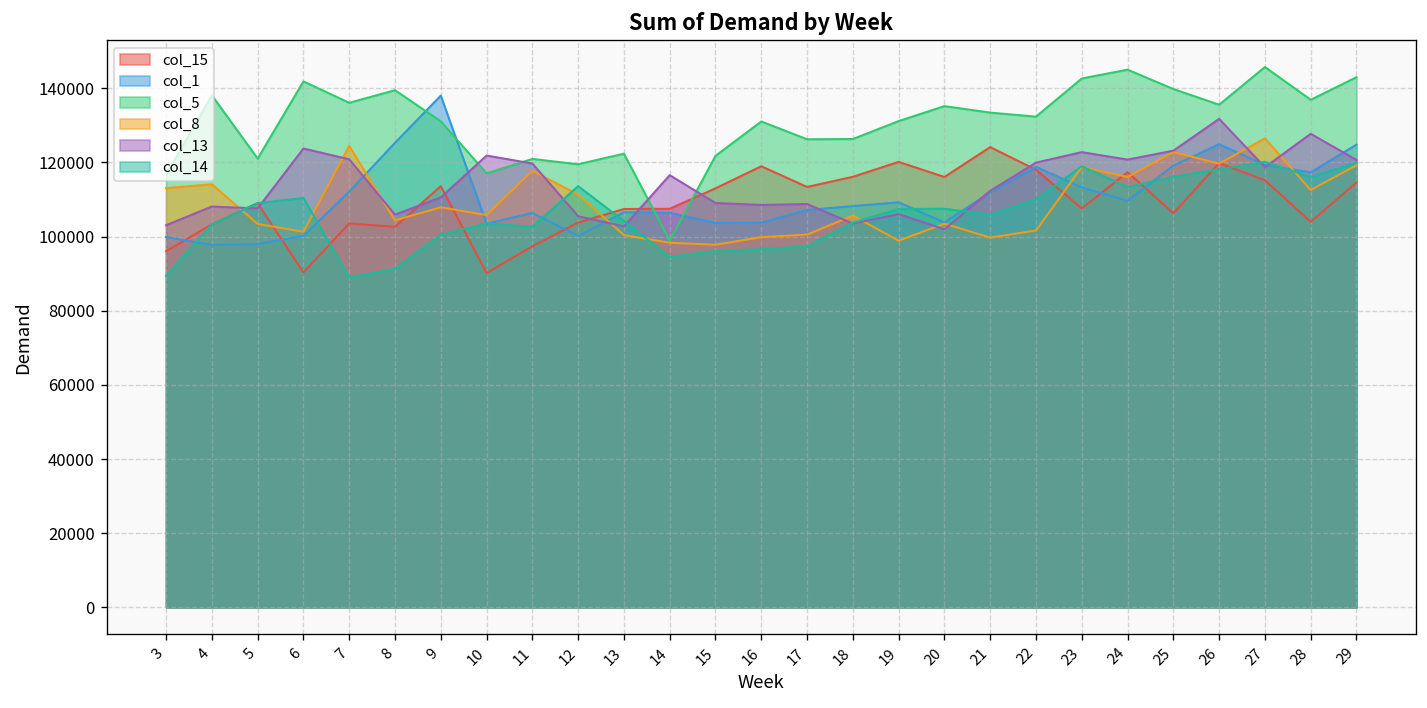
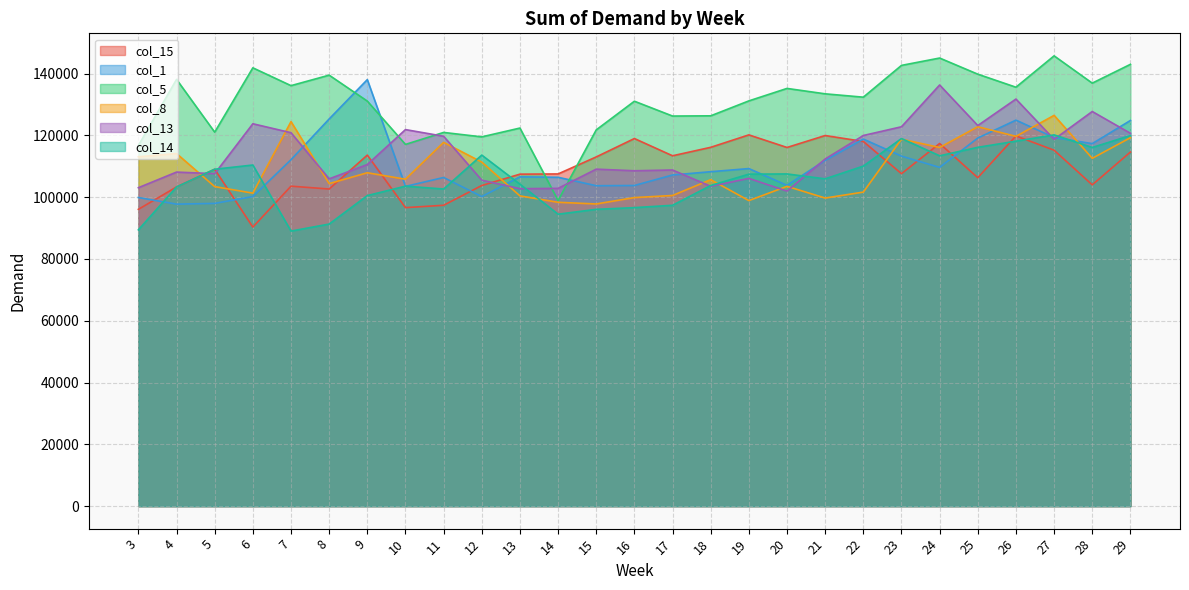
  {
    "col_15": {
      "3": 96000,
      "6": 90000,
      "7": 104000,
      "8": 103000,
      "9": 114000,
-     "10": 90000,
+     "10": 97000,
      "11": 97000,
      "12": 104000,
      "13": 107000,
      "14": 107000,
      "15": 113000,
      "16": 119000,
      "17": 113000,
      "18": 116000,
      "19": 120000,
      "20": 116000,
-     "21": 124000,
+     "21": 120000,
      "23": 108000,
      "24": 117000,
      "25": 106000,
      "27": 115000,
      "28": 104000,
      "29": 115000
    },
    "col_8": {
      "5": 103000,
      "6": 101000,
      "7": 124000,
      "8": 104000,
      "9": 108000,
      "10": 106000,
      "11": 118000,
      "12": 111000,
      "13": 100000,
      "15": 98000,
      "16": 100000,
      "17": 101000,
      "18": 106000,
      "19": 99000,
      "21": 100000,
      "22": 102000,
      "24": 116000,
      "27": 126000,
      "28": 113000
    },
    "col_13": {
      "3": 103000,
      "4": 108000,
      "5": 108000,
      "6": 124000,
      "7": 121000,
      "8": 106000,
      "9": 111000,
      "10": 122000,
      "11": 120000,
      "12": 105000,
      "13": 103000,
-     "14": 117000,
+     "14": 103000,
      "15": 109000,
      "16": 109000,
      "17": 109000,
      "19": 106000,
      "20": 102000,
      "22": 120000,
      "23": 123000,
-     "24": 121000,
+     "24": 136000,
      "26": 132000,
      "28": 128000
    }
  }
